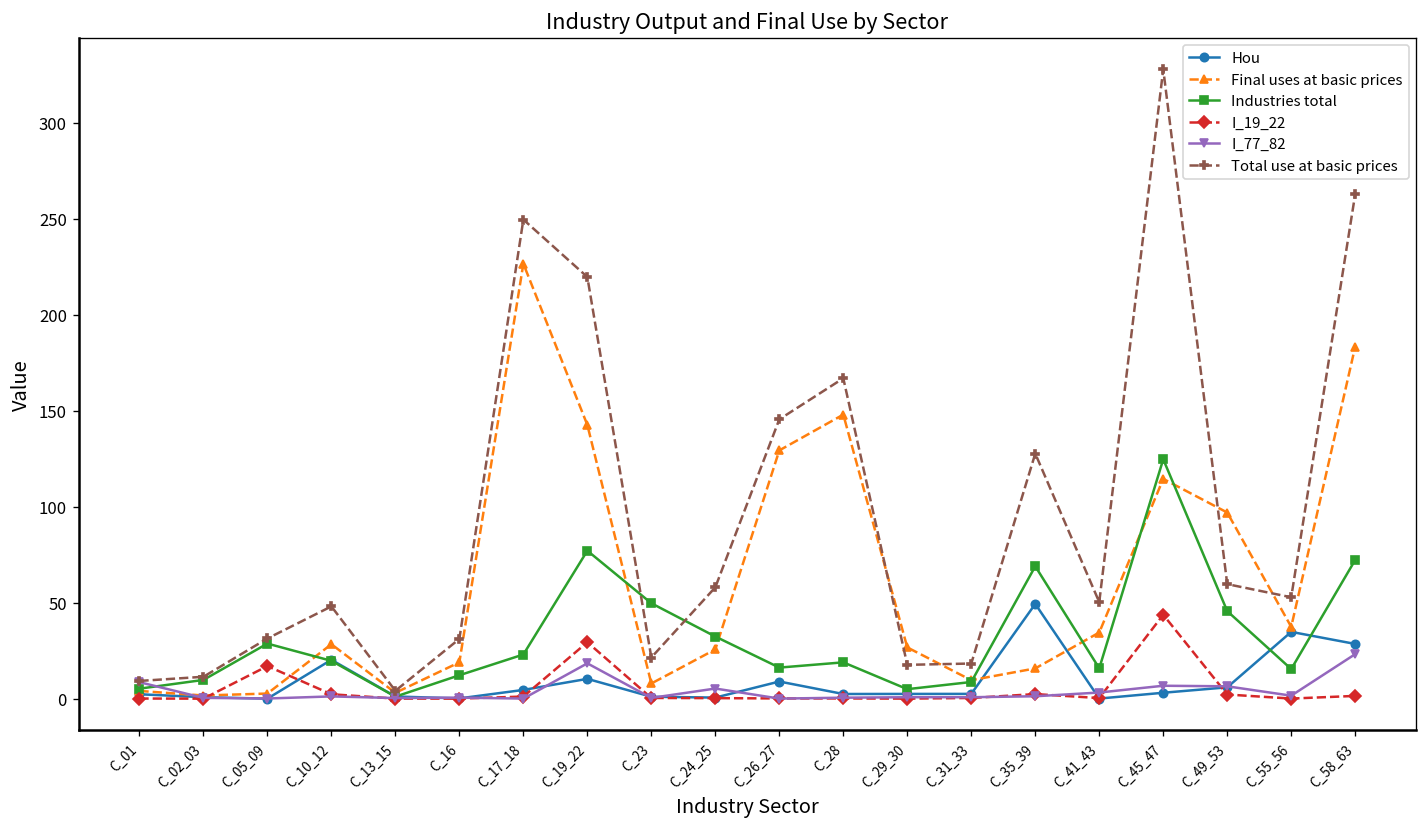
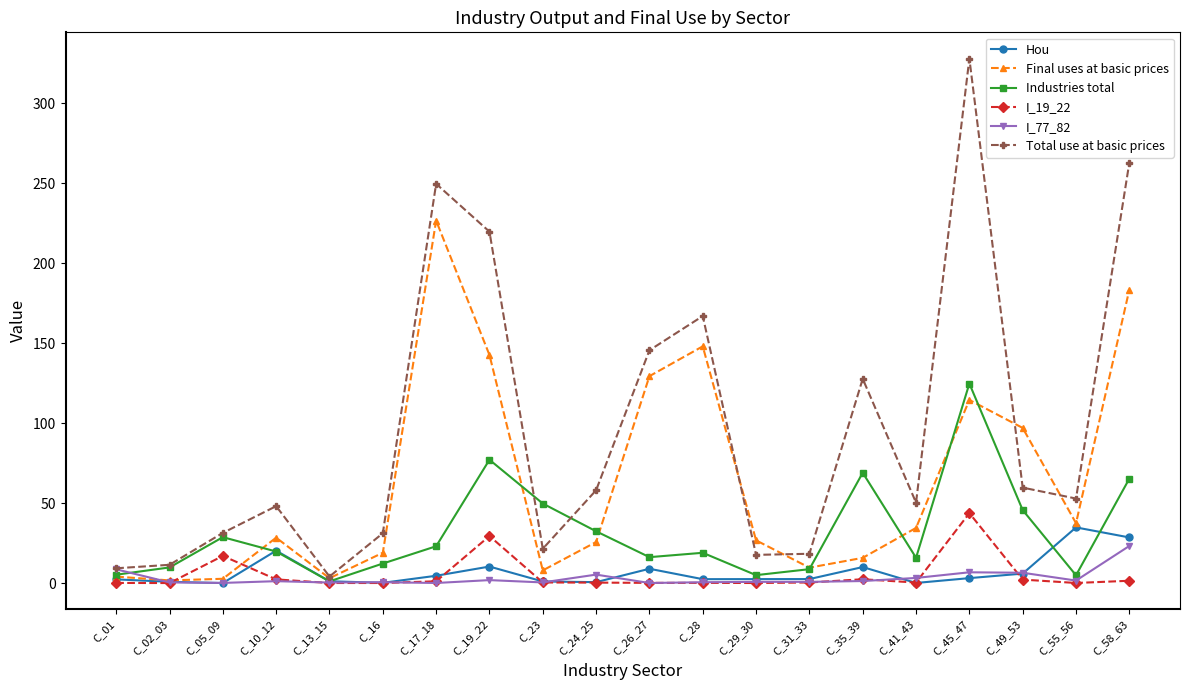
  {
    "Hou": {
      "C_01": 2,
      "C_17_18": 5,
      "C_19_22": 10,
      "C_26_27": 9,
      "C_28": 2,
      "C_29_30": 2,
      "C_31_33": 2,
-     "C_35_39": 49,
+     "C_35_39": 10,
      "C_45_47": 3,
      "C_55_56": 35,
      "C_58_63": 29
    },
    "Final uses at basic prices": {
      "C_05_09": 3,
      "C_10_12": 28,
      "C_16": 19,
      "C_17_18": 227,
      "C_19_22": 143,
      "C_23": 8,
      "C_24_25": 26,
      "C_26_27": 129,
      "C_28": 148,
      "C_29_30": 27,
      "C_35_39": 16,
      "C_41_43": 34,
      "C_45_47": 114,
      "C_49_53": 97,
      "C_55_56": 37,
      "C_58_63": 183
    },
    "Industries total": {
      "C_02_03": 10,
      "C_05_09": 29,
      "C_16": 12,
      "C_17_18": 23,
      "C_19_22": 77,
      "C_23": 50,
      "C_24_25": 32,
      "C_26_27": 16,
      "C_28": 19,
      "C_29_30": 5,
      "C_35_39": 69,
      "C_41_43": 16,
      "C_45_47": 125,
      "C_49_53": 46,
-     "C_55_56": 15,
-     "C_58_63": 72
+     "C_55_56": 5,
+     "C_58_63": 65
    },
    "I_19_22": {
      "C_01": 0,
      "C_05_09": 17,
      "C_19_22": 29,
      "C_45_47": 44,
      "C_49_53": 2,
      "C_58_63": 1
    },
    "I_77_82": {
-     "C_19_22": 18,
+     "C_19_22": 2,
      "C_24_25": 5,
      "C_41_43": 3,
      "C_45_47": 7,
      "C_58_63": 23
    },
    "Total use at basic prices": {
      "C_02_03": 11,
      "C_05_09": 31,
      "C_10_12": 48,
      "C_16": 31,
      "C_17_18": 250,
      "C_19_22": 220,
      "C_23": 21,
      "C_24_25": 58,
      "C_26_27": 146,
      "C_28": 167,
      "C_29_30": 18,
      "C_31_33": 18,
      "C_35_39": 128,
      "C_41_43": 50,
      "C_45_47": 328,
      "C_49_53": 60,
      "C_55_56": 53,
      "C_58_63": 263
    }
  }
